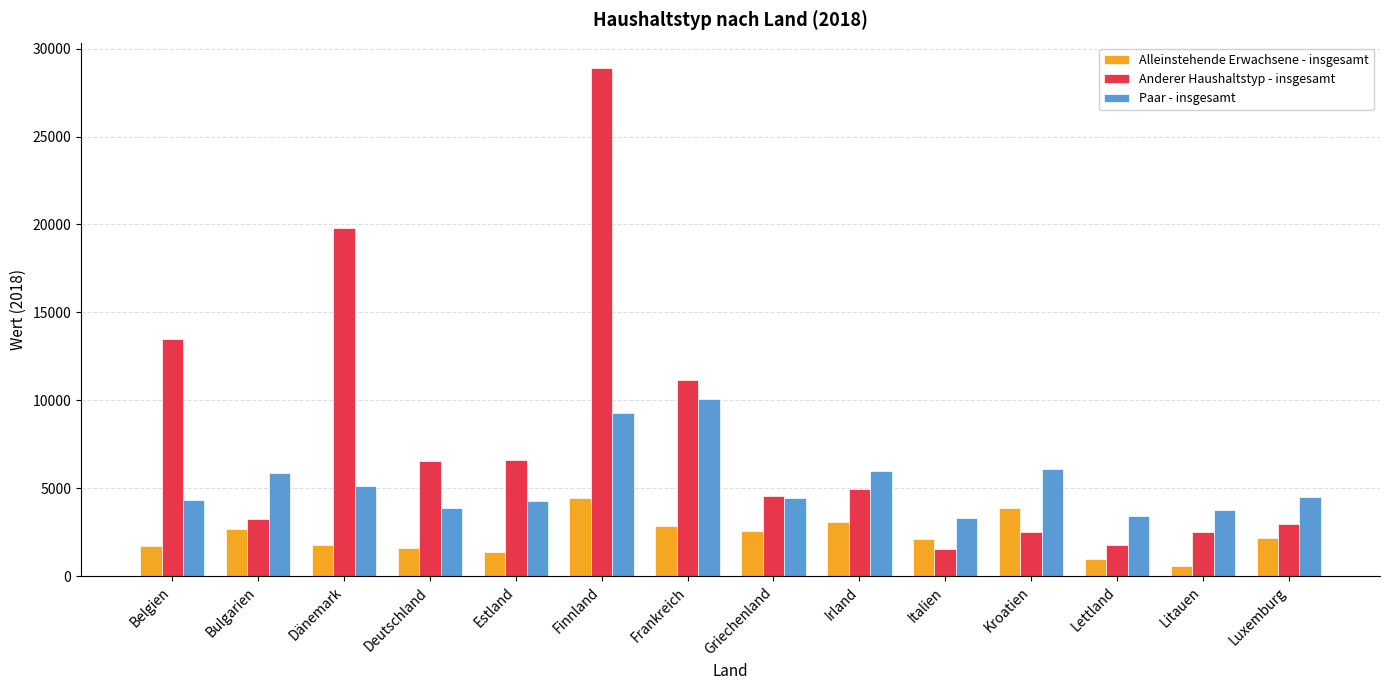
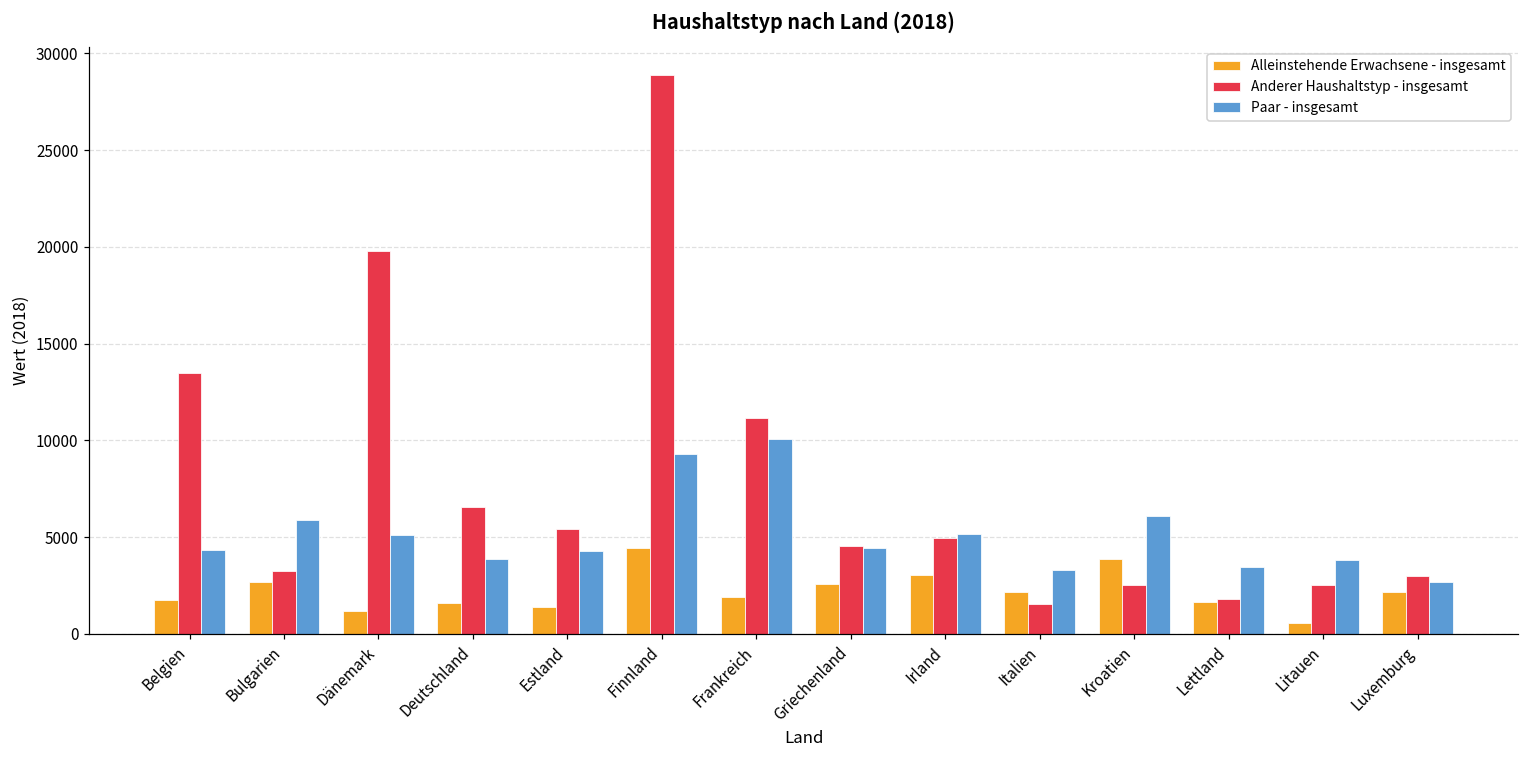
  {
    "Alleinstehende Erwachsene - insgesamt": {
      "Belgien": 1700,
      "Bulgarien": 2700,
-     "Dänemark": 1800,
+     "Dänemark": 1200,
      "Deutschland": 1600,
      "Estland": 1400,
      "Finnland": 4400,
-     "Frankreich": 2900,
+     "Frankreich": 1900,
      "Griechenland": 2600,
      "Irland": 3100,
      "Italien": 2100,
      "Kroatien": 3900,
-     "Lettland": 1000,
+     "Lettland": 1600,
      "Litauen": 600,
      "Luxemburg": 2200
    },
    "Anderer Haushaltstyp - insgesamt": {
      "Belgien": 13500,
      "Bulgarien": 3300,
      "Dänemark": 19800,
      "Deutschland": 6600,
-     "Estland": 6600,
+     "Estland": 5400,
      "Finnland": 28900,
      "Frankreich": 11200,
      "Griechenland": 4600,
      "Irland": 5000,
      "Italien": 1500,
      "Kroatien": 2500,
      "Lettland": 1800,
      "Litauen": 2500,
      "Luxemburg": 3000
    },
    "Paar - insgesamt": {
      "Belgien": 4400,
      "Bulgarien": 5900,
      "Dänemark": 5100,
      "Deutschland": 3900,
      "Estland": 4300,
      "Finnland": 9300,
      "Frankreich": 10100,
      "Griechenland": 4400,
-     "Irland": 6000,
+     "Irland": 5200,
      "Italien": 3300,
      "Kroatien": 6100,
      "Lettland": 3500,
      "Litauen": 3800,
-     "Luxemburg": 4500
+     "Luxemburg": 2700
    }
  }
